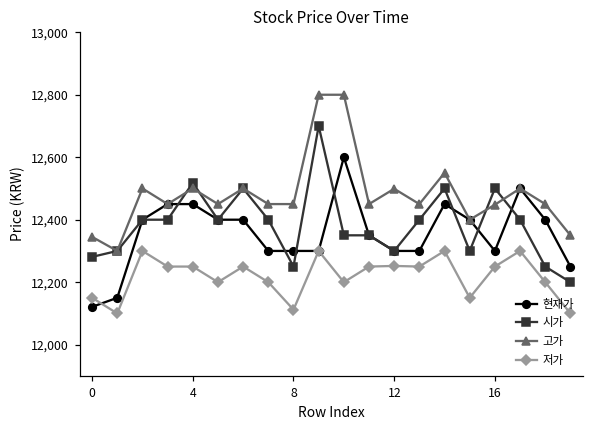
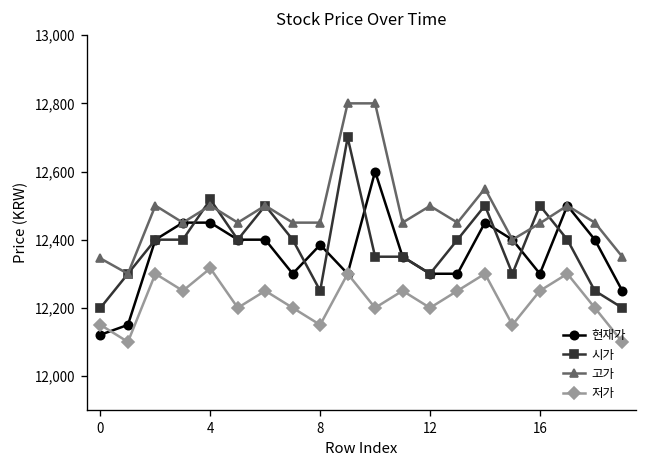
  {
    "현재가": {
      "0": "12,120",
      "4": "12,450",
-     "8": "12,300",
+     "8": "12,390",
      "16": "12,300"
    },
    "시가": {
-     "0": "12,280",
+     "0": "12,200",
      "4": "12,520",
      "8": "12,250",
      "16": "12,500"
    },
    "고가": {
      "0": "12,350",
      "4": "12,500",
      "8": "12,450",
      "12": "12,500",
      "16": "12,450"
    },
    "저가": {
      "0": "12,150",
-     "4": "12,250",
-     "8": "12,110",
-     "12": "12,250",
+     "4": "12,320",
+     "8": "12,150",
+     "12": "12,200",
      "16": "12,250"
    }
  }
